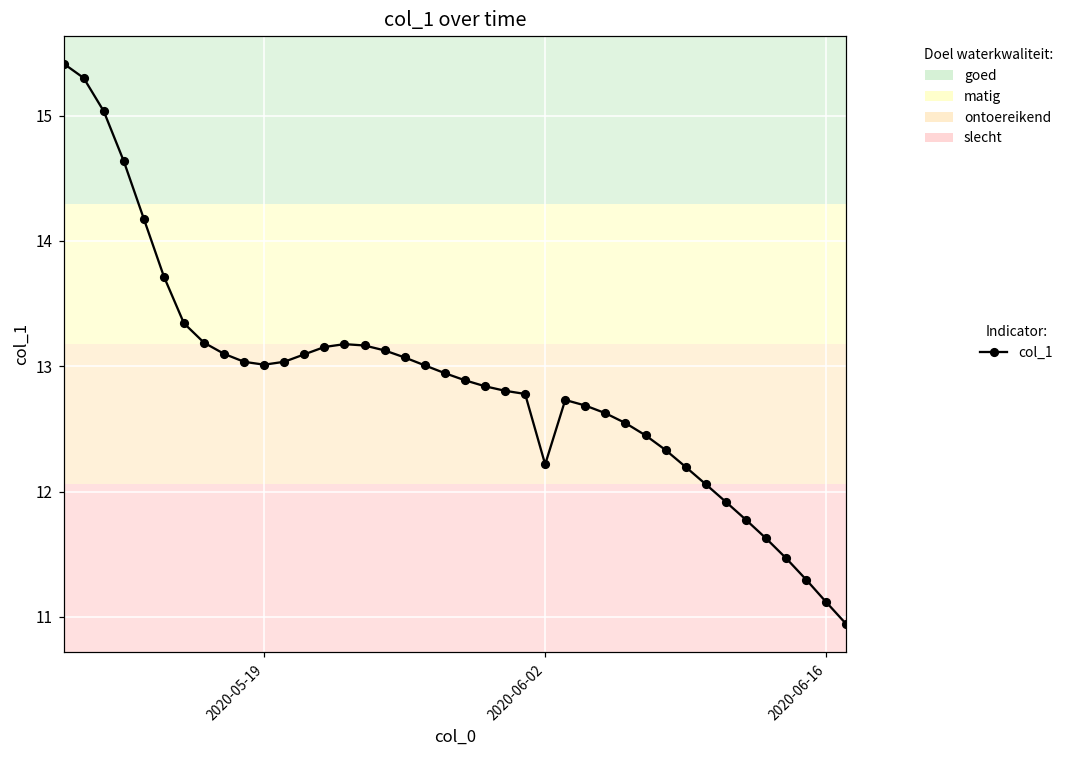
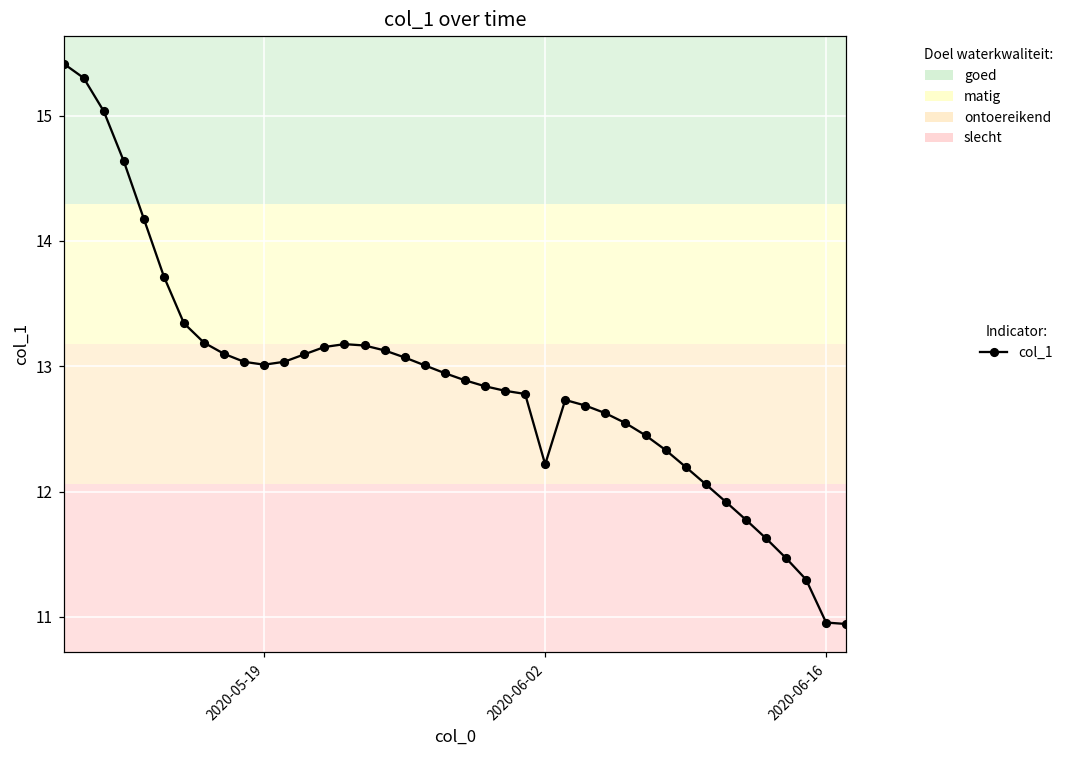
  {
    "2020-05-19": 13.01,
    "2020-06-02": 12.22,
-   "2020-06-16": 11.12
+   "2020-06-16": 10.95
  }
